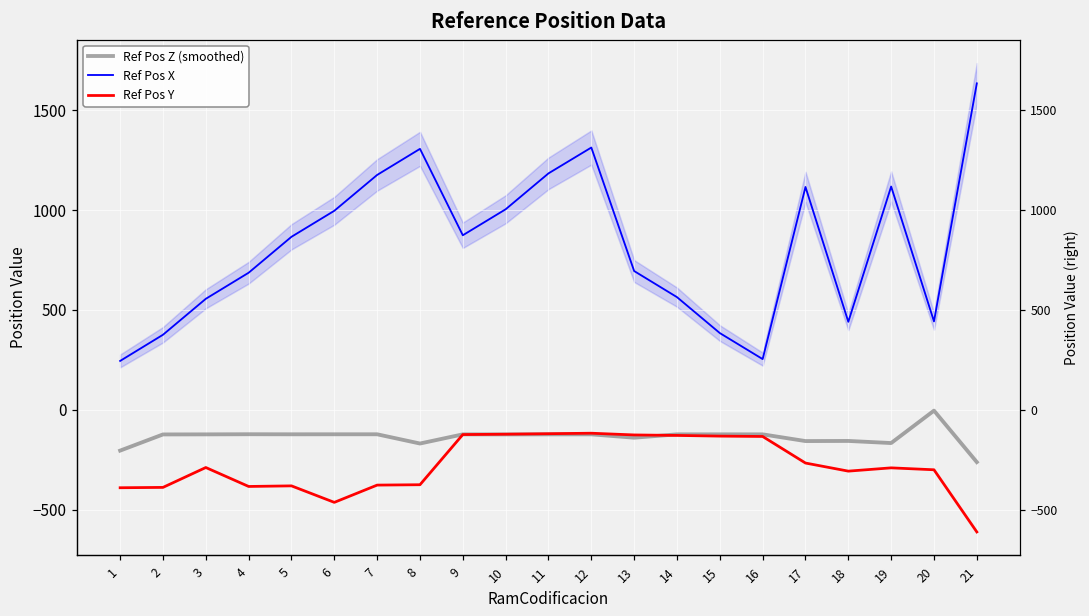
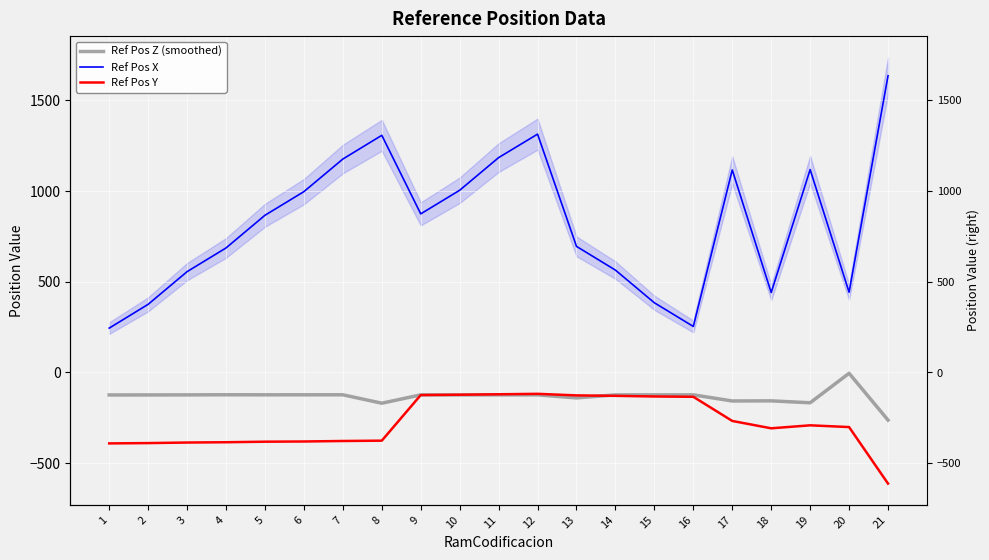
  {
    "Ref Pos Z (smoothed)": {
-     "1": -200,
+     "1": -120,
      "2": -120,
      "3": -120,
      "4": -120,
      "5": -120,
      "6": -120,
      "7": -120,
      "8": -170,
      "17": -160,
      "18": -160,
      "19": -170,
      "20": 0,
      "21": -260
    },
    "Ref Pos Y": {
      "1": -390,
      "2": -390,
-     "3": -290,
+     "3": -390,
      "4": -380,
      "5": -380,
-     "6": -460,
+     "6": -380,
      "7": -380,
      "8": -380,
      "17": -270,
      "18": -310,
      "19": -290,
      "20": -300,
      "21": -610
    }
  }
